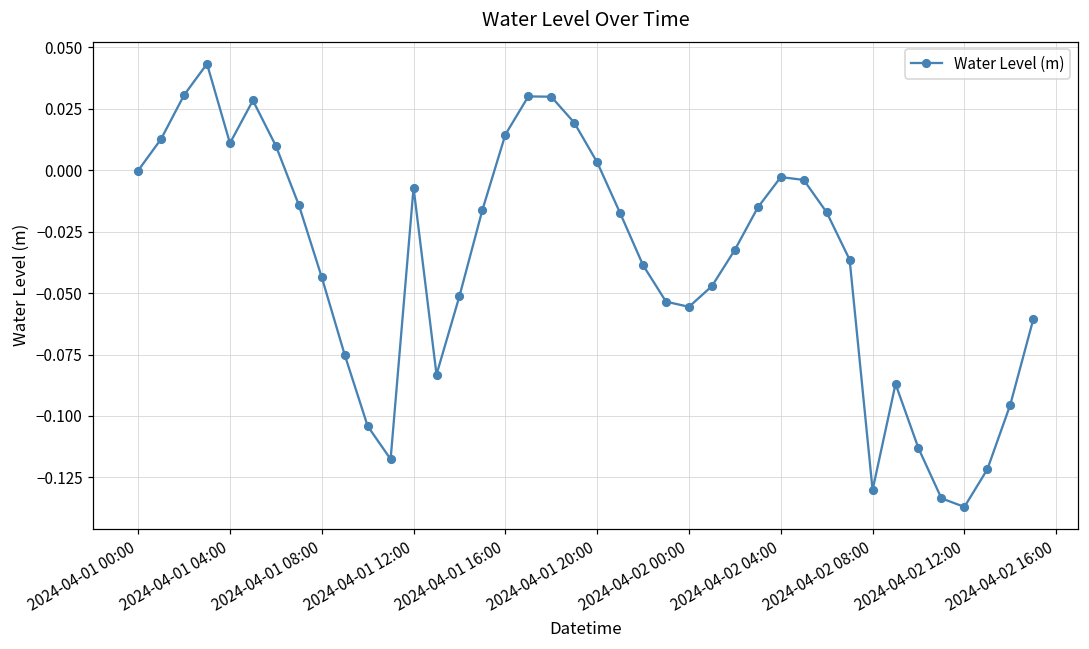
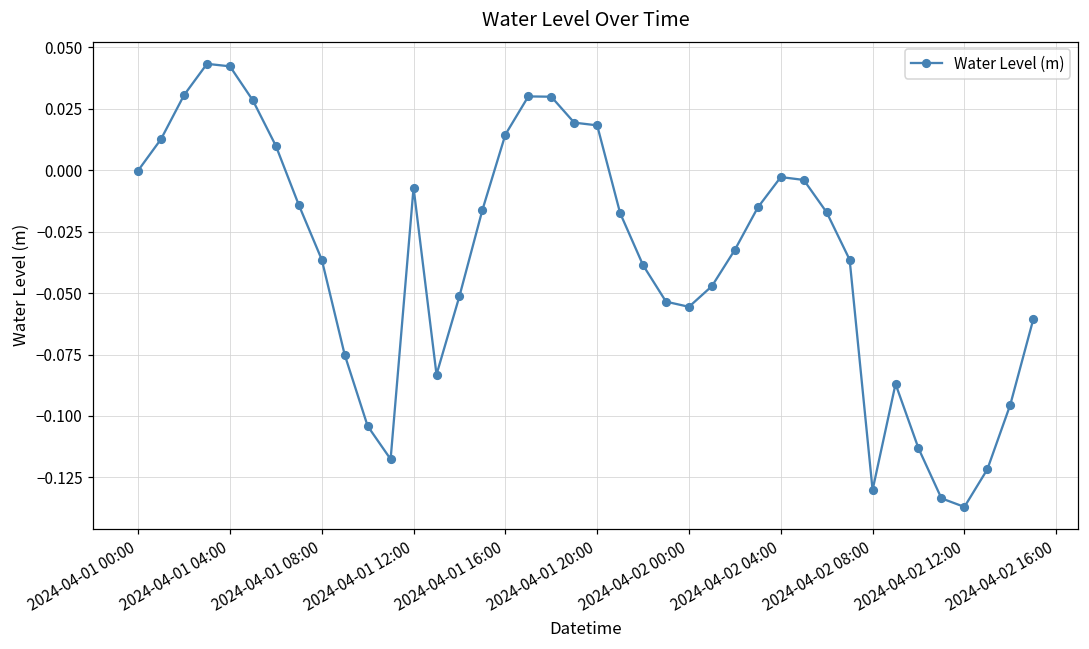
  {
    "2024-04-01 00:00": 0.000,
-   "2024-04-01 04:00": 0.011,
-   "2024-04-01 08:00": -0.044,
+   "2024-04-01 04:00": 0.042,
+   "2024-04-01 08:00": -0.036,
    "2024-04-01 12:00": -0.007,
    "2024-04-01 16:00": 0.014,
-   "2024-04-01 20:00": 0.003,
+   "2024-04-01 20:00": 0.018,
    "2024-04-02 00:00": -0.056,
    "2024-04-02 04:00": -0.003,
    "2024-04-02 08:00": -0.130,
    "2024-04-02 12:00": -0.137
  }
